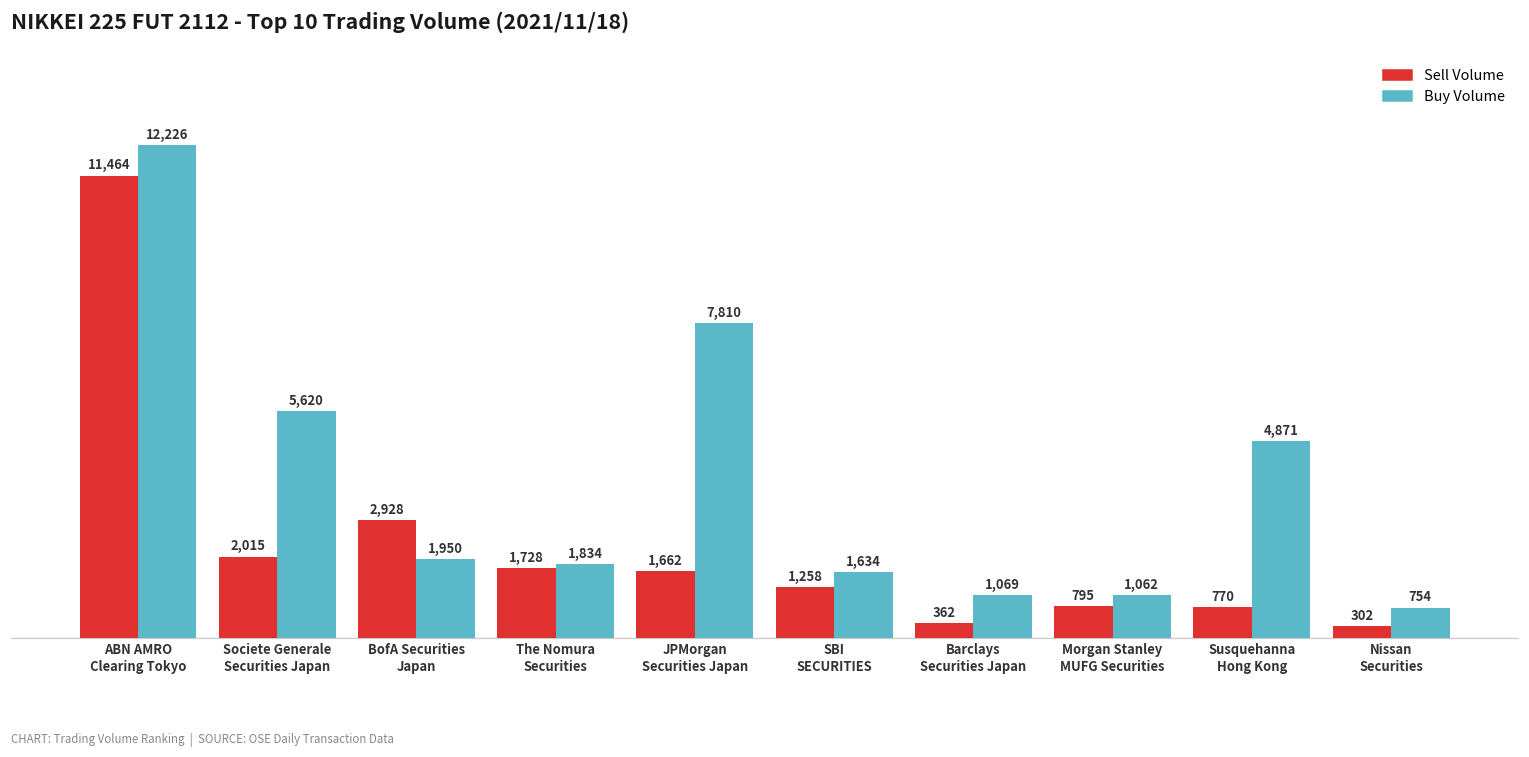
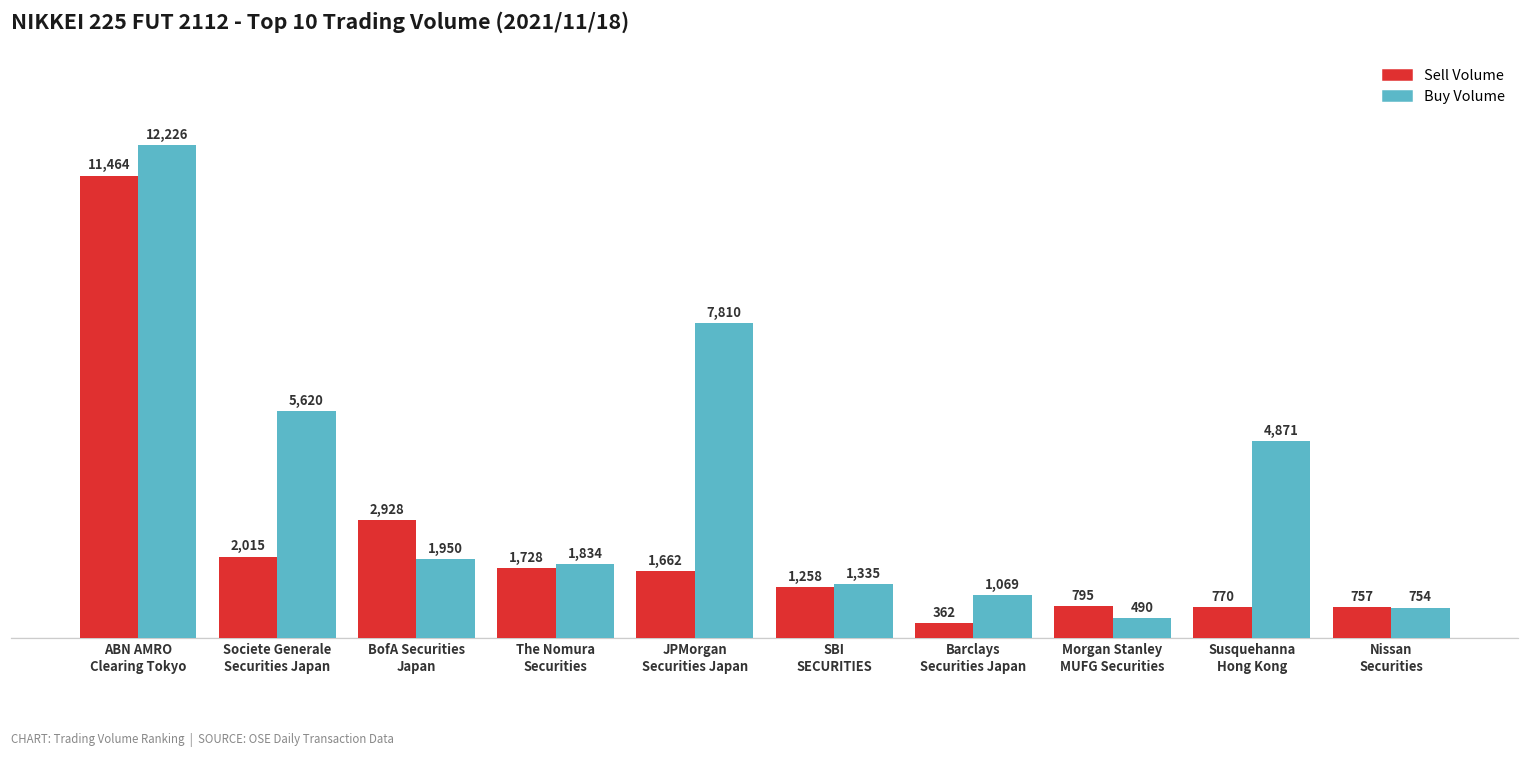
  {
    "Sell Volume": {
      "ABN AMRO Clearing Tokyo": "11,464",
      "Societe Generale Securities Japan": "2,015",
      "BofA Securities Japan": "2,928",
      "The Nomura Securities": "1,728",
      "JPMorgan Securities Japan": "1,662",
      "SBI SECURITIES": "1,258",
      "Barclays Securities Japan": "362",
      "Morgan Stanley MUFG Securities": "795",
      "Susquehanna Hong Kong": "770",
-     "Nissan Securities": "302"
+     "Nissan Securities": "757"
    },
    "Buy Volume": {
      "ABN AMRO Clearing Tokyo": "12,226",
      "Societe Generale Securities Japan": "5,620",
      "BofA Securities Japan": "1,950",
      "The Nomura Securities": "1,834",
      "JPMorgan Securities Japan": "7,810",
-     "SBI SECURITIES": "1,634",
+     "SBI SECURITIES": "1,335",
      "Barclays Securities Japan": "1,069",
-     "Morgan Stanley MUFG Securities": "1,062",
+     "Morgan Stanley MUFG Securities": "490",
      "Susquehanna Hong Kong": "4,871",
      "Nissan Securities": "754"
    }
  }
